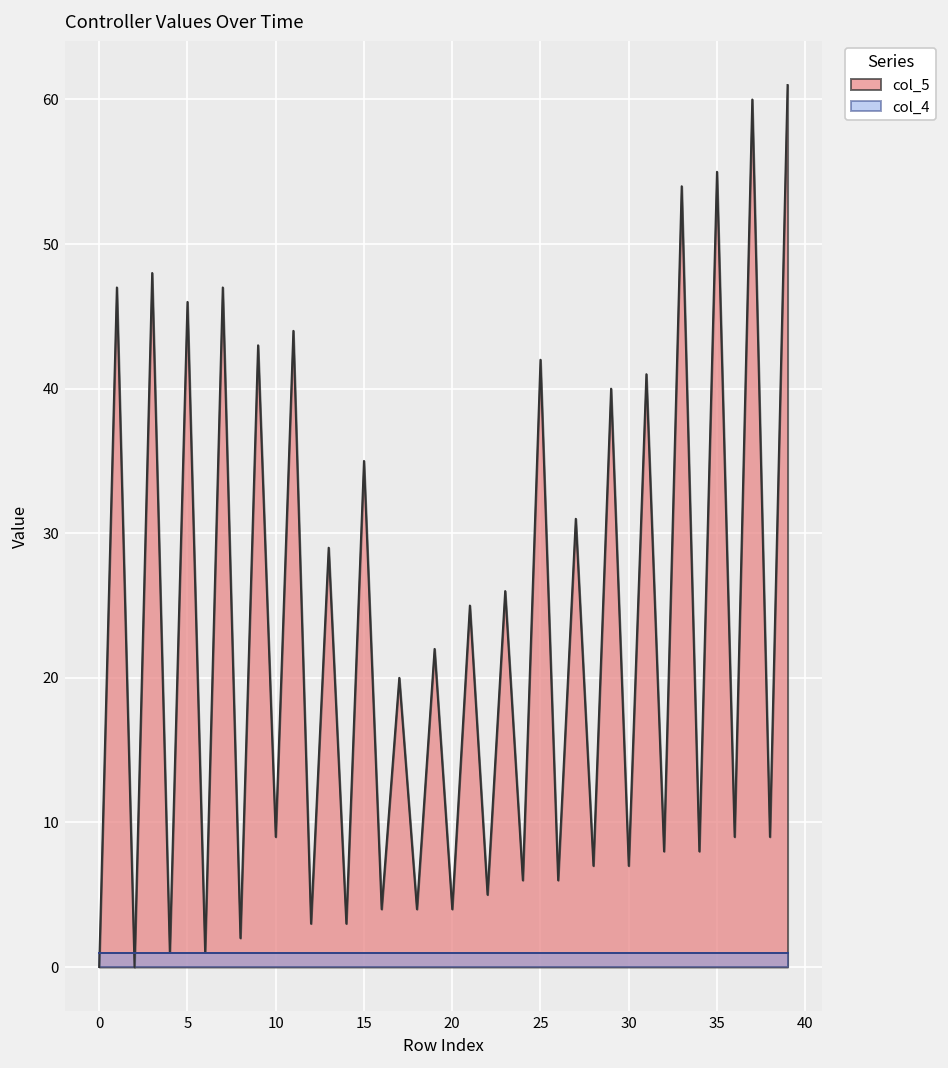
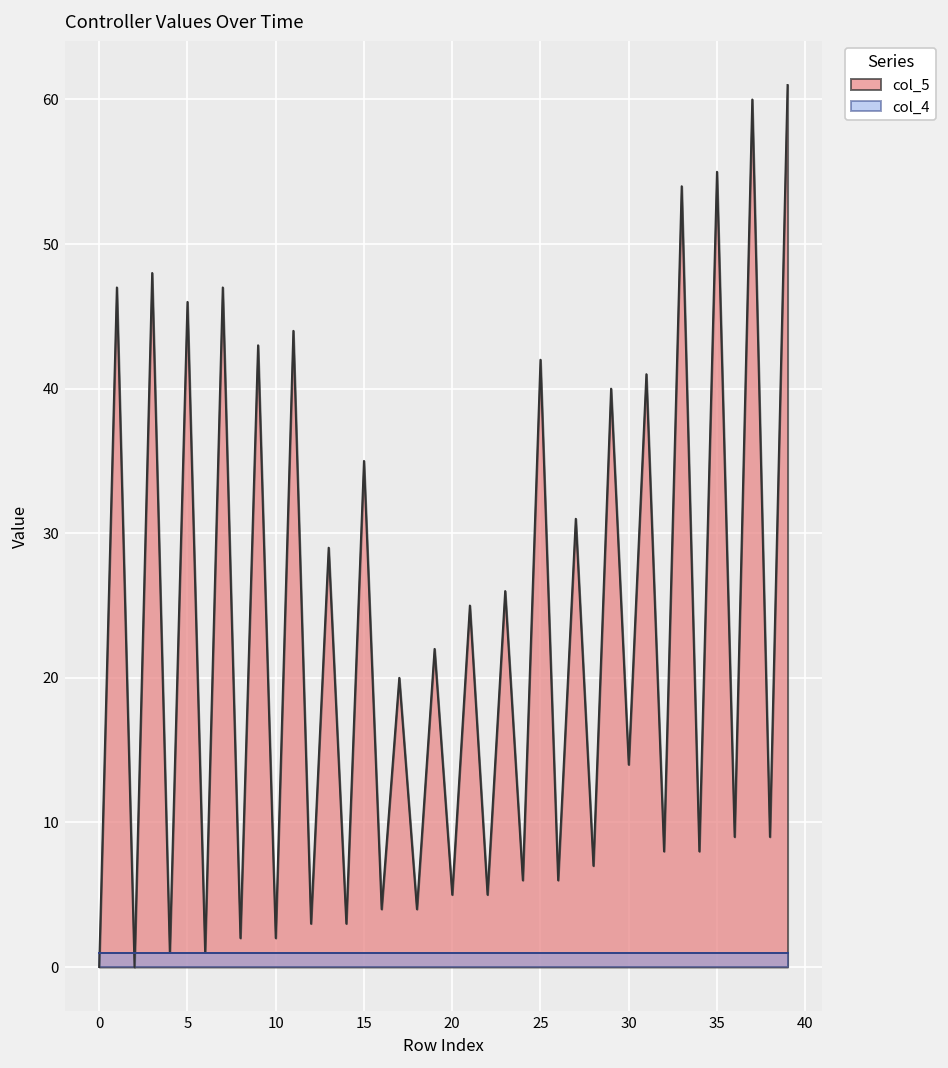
  {
    "col_5": {
      "0": 0,
      "5": 46,
-     "10": 9,
+     "10": 2,
      "15": 35,
-     "20": 4,
+     "20": 5,
      "25": 42,
-     "30": 7,
+     "30": 14,
      "35": 55
    },
    "col_4": {
      "0": 1,
      "5": 1,
      "10": 1,
      "15": 1,
      "20": 1,
      "25": 1,
      "30": 1,
      "35": 1
    }
  }
